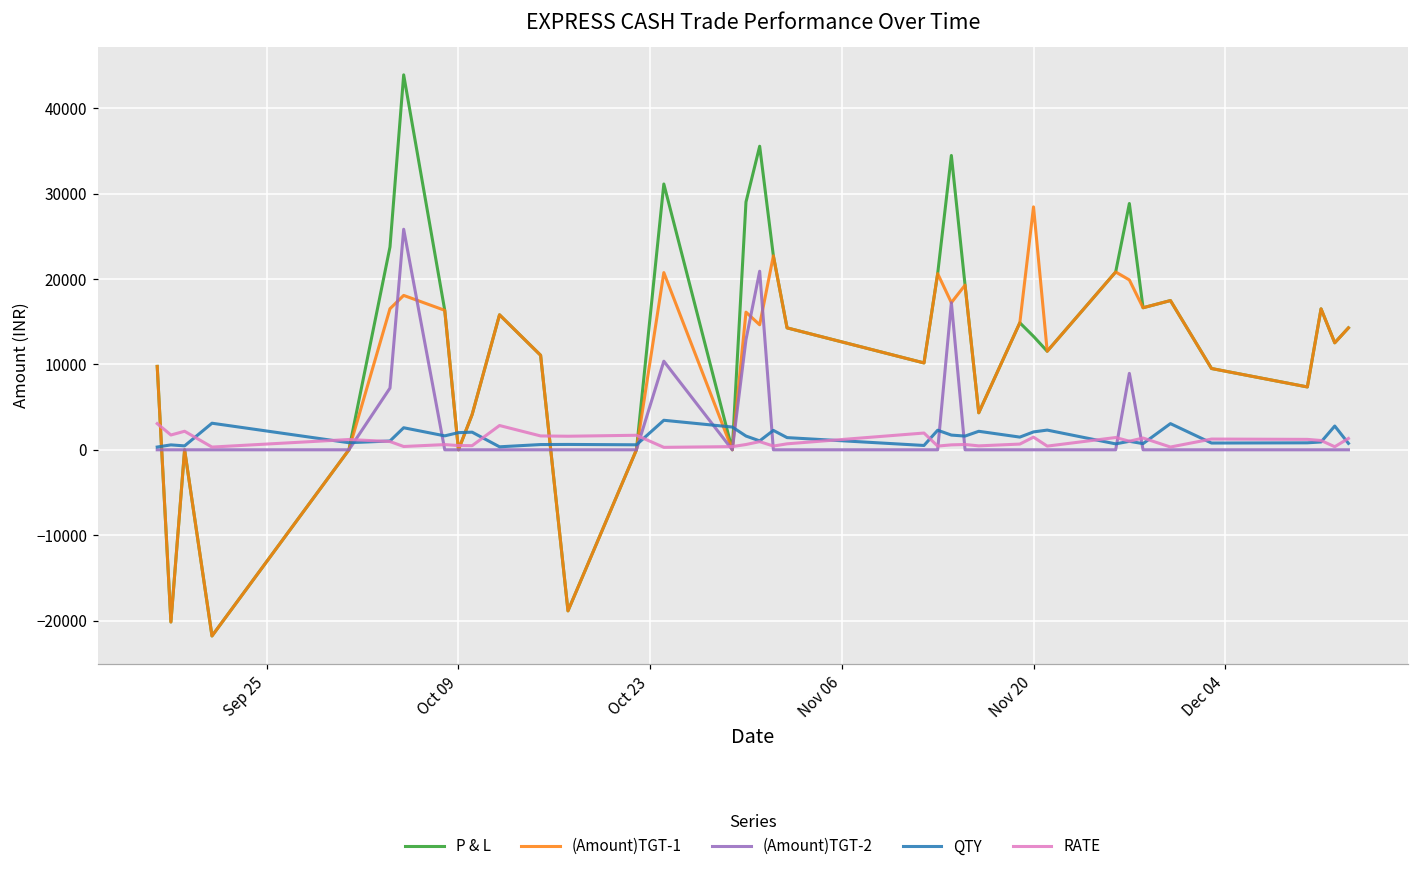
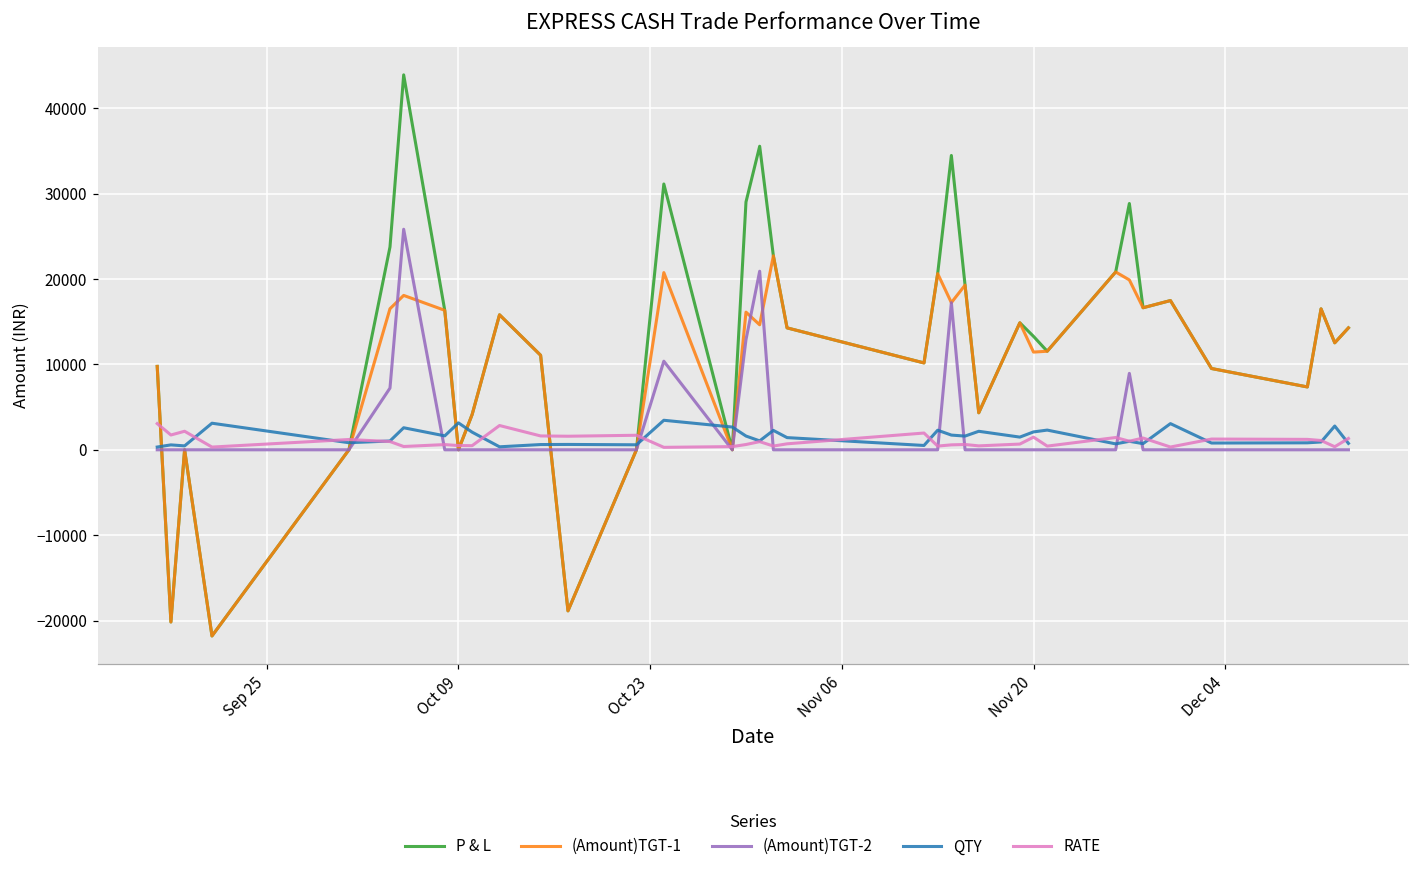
  {
    "P & L": {
      "Nov 20": 13000
    },
    "(Amount)TGT-1": {
-     "Nov 20": 28000
+     "Nov 20": 11000
    },
    "(Amount)TGT-2": {
      "Nov 20": 0
    },
    "QTY": {
-     "Oct 09": 2000,
+     "Oct 09": 3000,
      "Nov 20": 2000
    },
    "RATE": {
      "Oct 09": 0,
      "Nov 20": 1000
    }
  }
